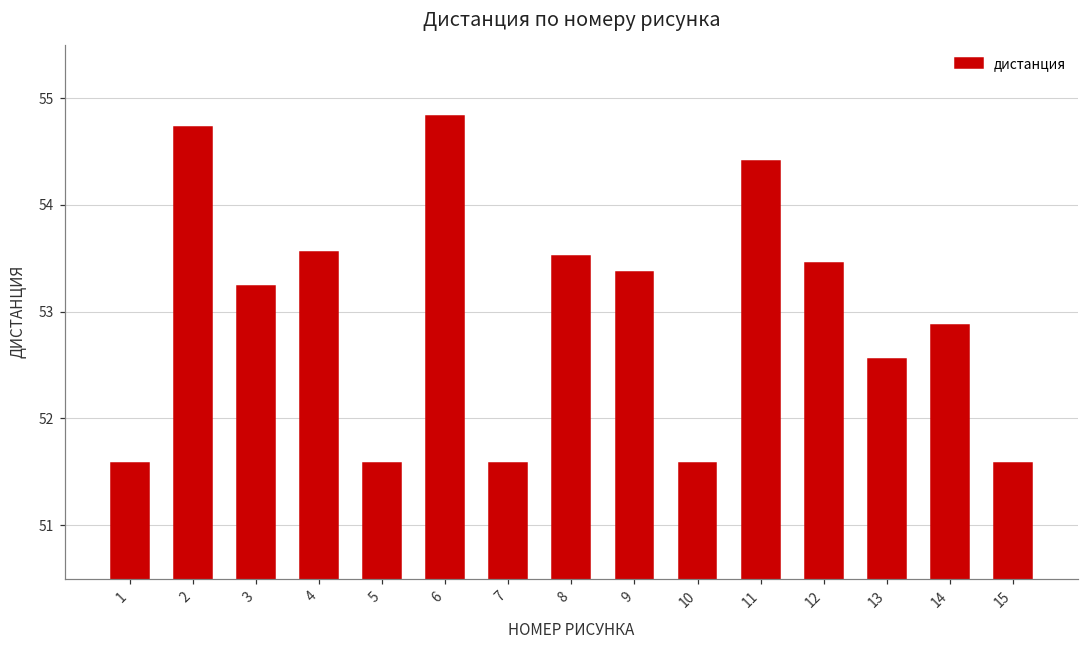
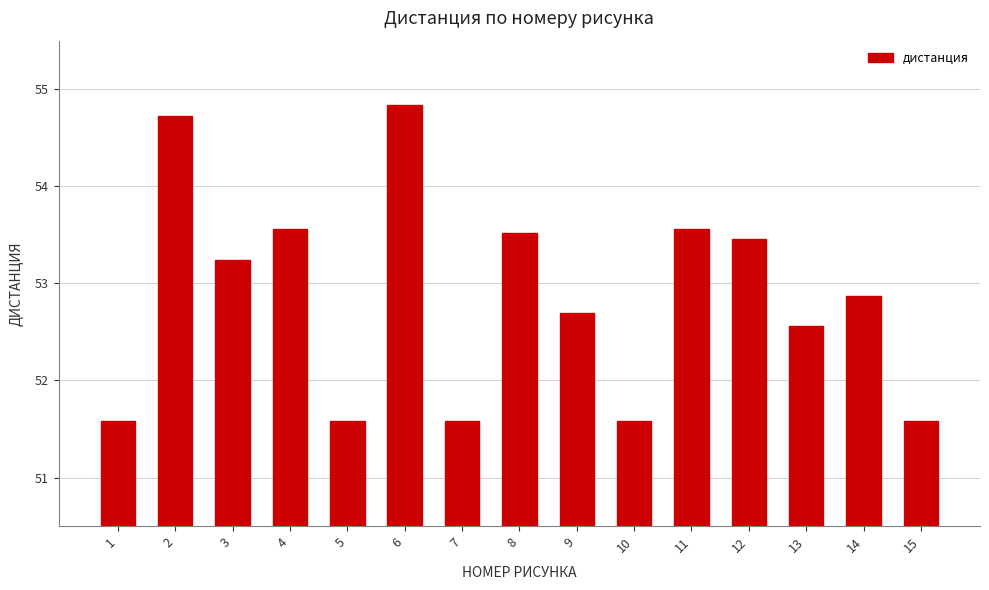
  {
    "1": 51.6,
    "2": 54.7,
    "3": 53.2,
    "4": 53.6,
    "5": 51.6,
    "6": 54.8,
    "7": 51.6,
    "8": 53.5,
-   "9": 53.4,
+   "9": 52.7,
    "10": 51.6,
-   "11": 54.4,
+   "11": 53.6,
    "12": 53.5,
    "13": 52.6,
    "14": 52.9,
    "15": 51.6
  }
